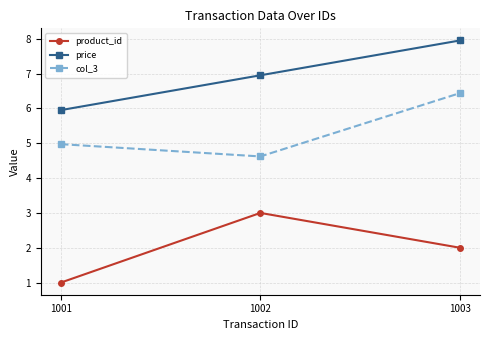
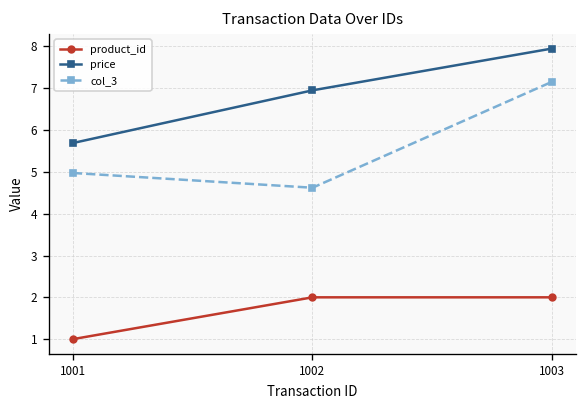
  {
    "product_id": {
      "1001": 1,
-     "1002": 3,
+     "1002": 2,
      "1003": 2
    },
    "price": {
-     "1001": 6.0,
+     "1001": 5.7,
      "1002": 7.0,
      "1003": 8.0
    },
    "col_3": {
      "1001": 5.0,
      "1002": 4.6,
-     "1003": 6.4
+     "1003": 7.2
    }
  }
